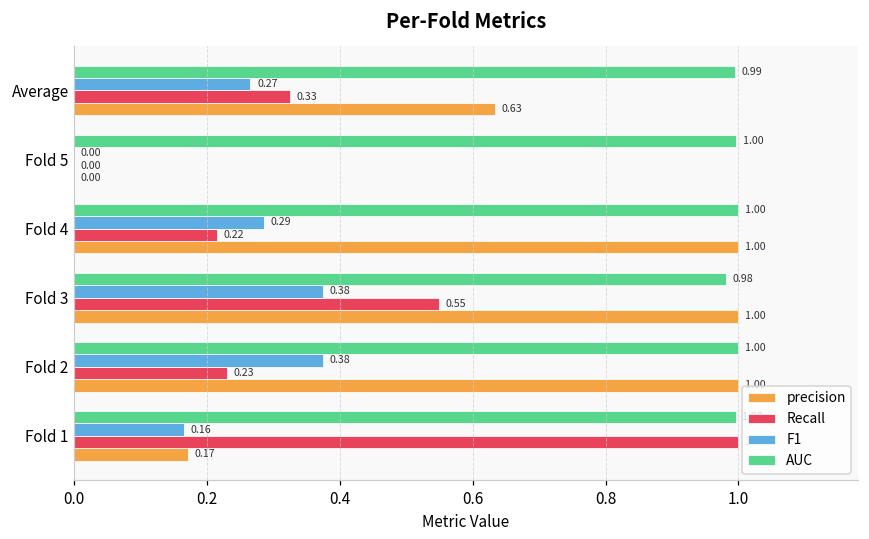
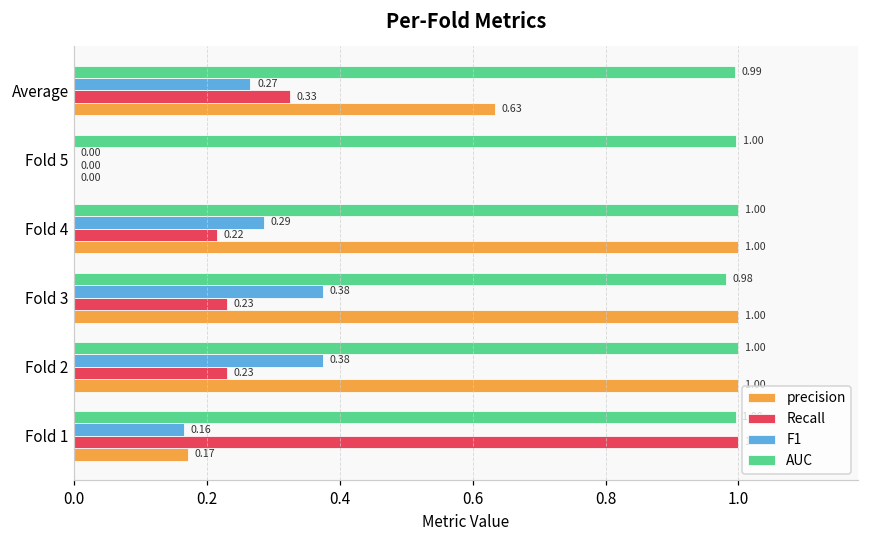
  {
    "precision": {
      "Average": 0.63,
      "Fold 5": 0.00,
      "Fold 4": 1.00,
      "Fold 3": 1.00,
      "Fold 1": 0.17
    },
    "Recall": {
      "Average": 0.33,
      "Fold 5": 0.00,
      "Fold 4": 0.22,
-     "Fold 3": 0.55,
+     "Fold 3": 0.23,
      "Fold 2": 0.23
    },
    "F1": {
      "Average": 0.27,
      "Fold 5": 0.00,
      "Fold 4": 0.29,
      "Fold 3": 0.38,
      "Fold 2": 0.38,
      "Fold 1": 0.16
    },
    "AUC": {
      "Average": 0.99,
      "Fold 5": 1.00,
      "Fold 4": 1.00,
      "Fold 3": 0.98,
      "Fold 2": 1.00
    }
  }
